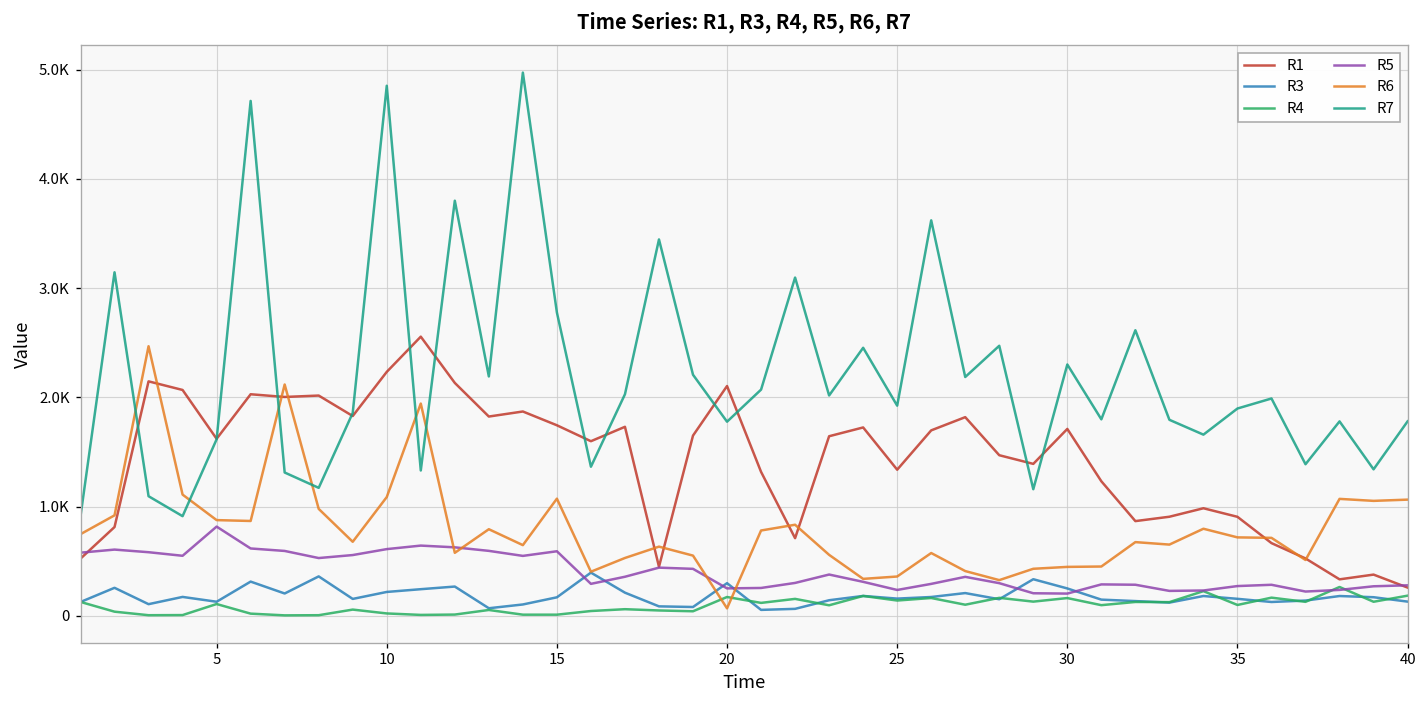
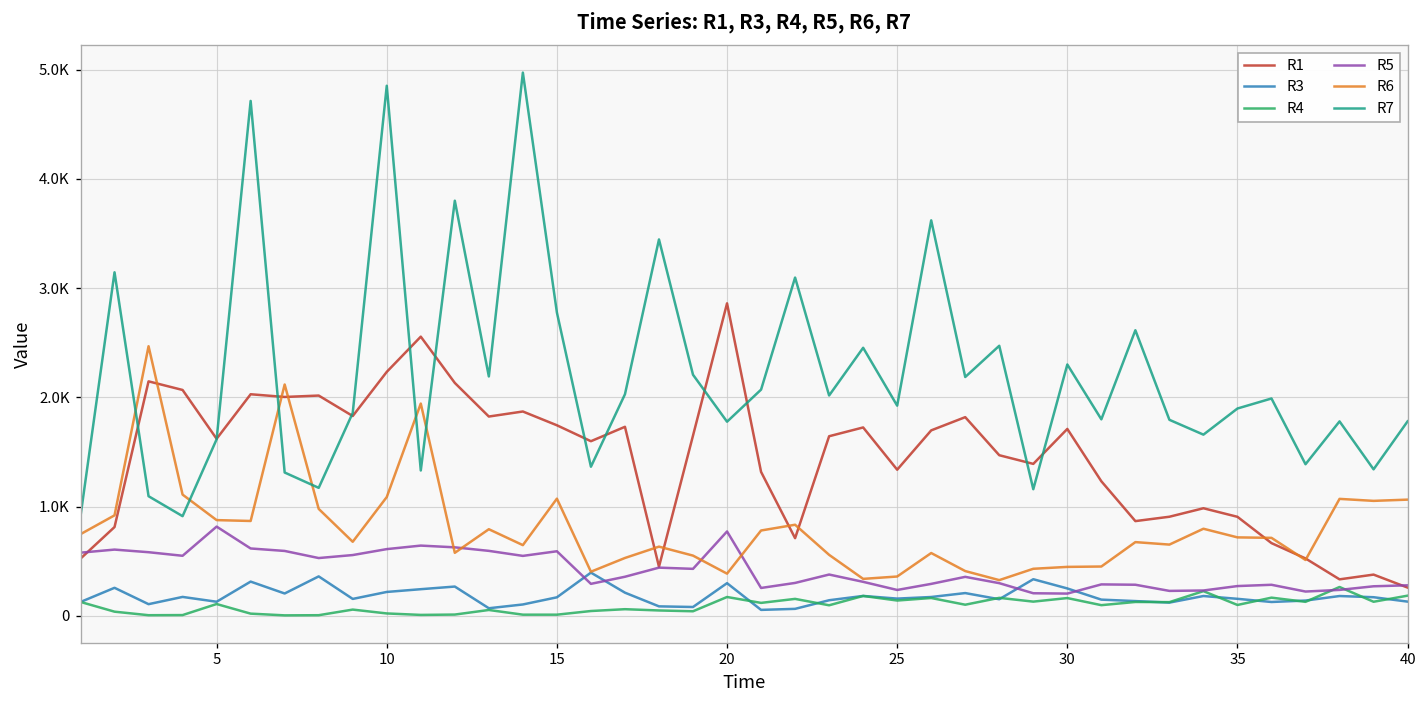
  {
    "R1": {
      "10": 2200,
      "15": 1700,
-     "20": 2100,
+     "20": 2900,
      "25": 1300,
      "30": 1700,
      "35": 900
    },
    "R3": {
      "10": 200,
      "15": 200,
      "20": 300,
      "30": 300,
      "35": 200,
      "40": 100
    },
    "R5": {
      "5": 800,
      "10": 600,
      "15": 600,
-     "20": 300,
+     "20": 800,
      "25": 200,
      "30": 200,
      "35": 300
    },
    "R6": {
      "5": 900,
      "10": 1100,
      "15": 1100,
-     "20": 100,
+     "20": 400,
      "25": 400,
      "30": 400,
      "35": 700,
      "40": 1100
    }
  }
